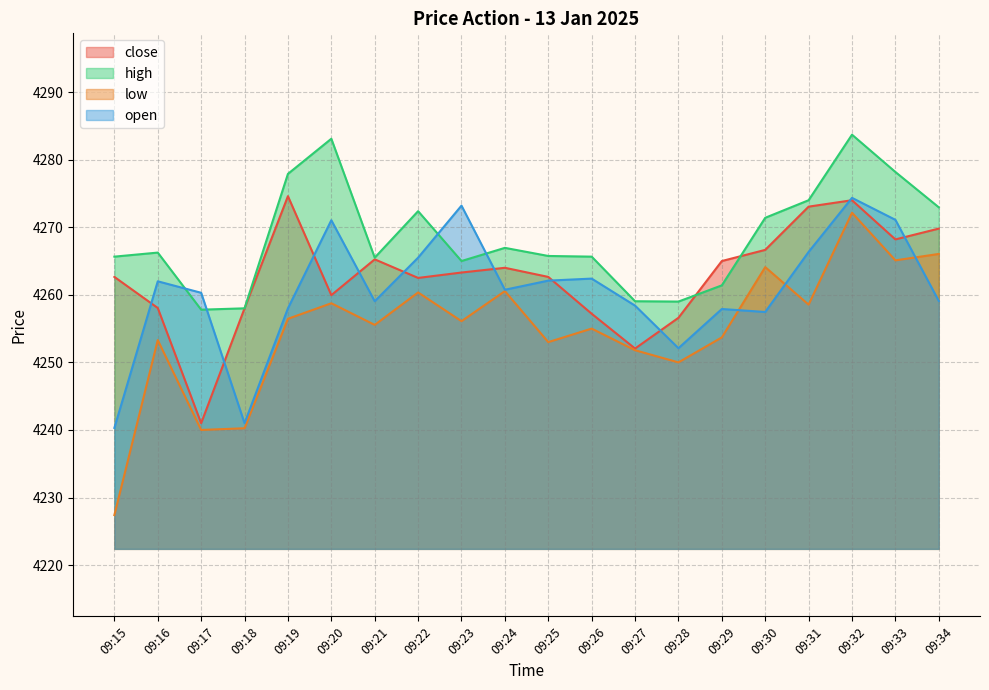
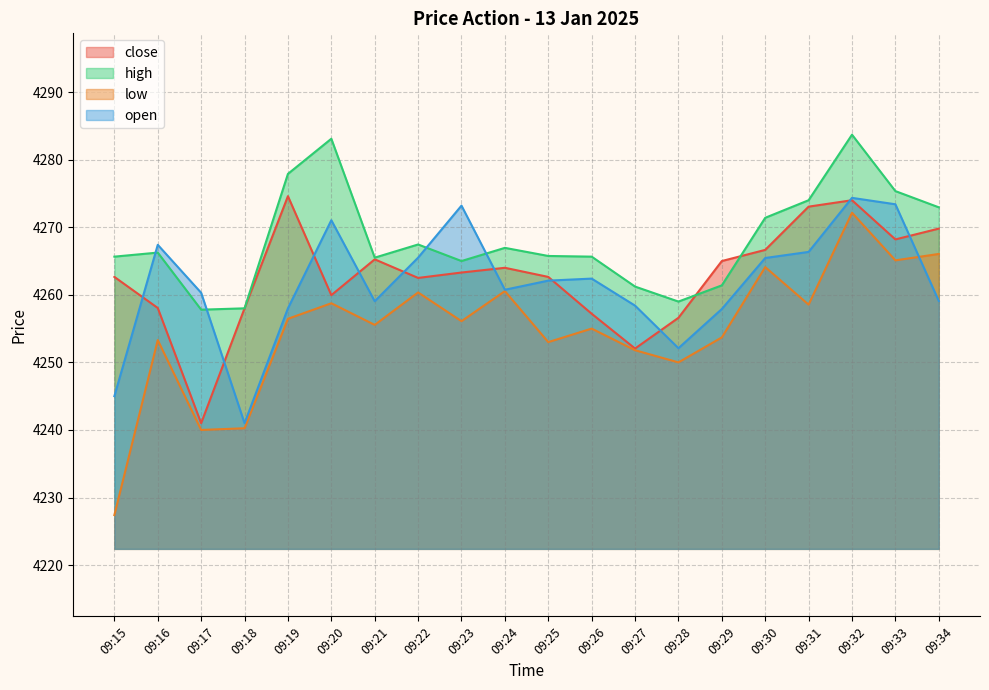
  {
    "high": {
      "09:15": 4266,
      "09:16": 4266,
      "09:17": 4258,
      "09:19": 4278,
      "09:20": 4283,
-     "09:22": 4272,
+     "09:22": 4267,
      "09:23": 4265,
      "09:24": 4267,
      "09:25": 4266,
      "09:26": 4266,
-     "09:27": 4259,
+     "09:27": 4261,
      "09:28": 4259,
      "09:29": 4261,
      "09:30": 4271,
      "09:31": 4274,
      "09:32": 4284,
-     "09:33": 4278,
+     "09:33": 4275,
      "09:34": 4273
    },
    "open": {
-     "09:15": 4240,
-     "09:16": 4262,
+     "09:15": 4245,
+     "09:16": 4267,
      "09:17": 4260,
      "09:18": 4241,
      "09:19": 4258,
      "09:20": 4271,
      "09:21": 4259,
      "09:22": 4266,
      "09:23": 4273,
      "09:25": 4262,
      "09:26": 4262,
      "09:27": 4258,
      "09:28": 4252,
      "09:29": 4258,
-     "09:30": 4257,
+     "09:30": 4265,
      "09:31": 4266,
-     "09:33": 4271,
+     "09:33": 4273,
      "09:34": 4259
    }
  }
